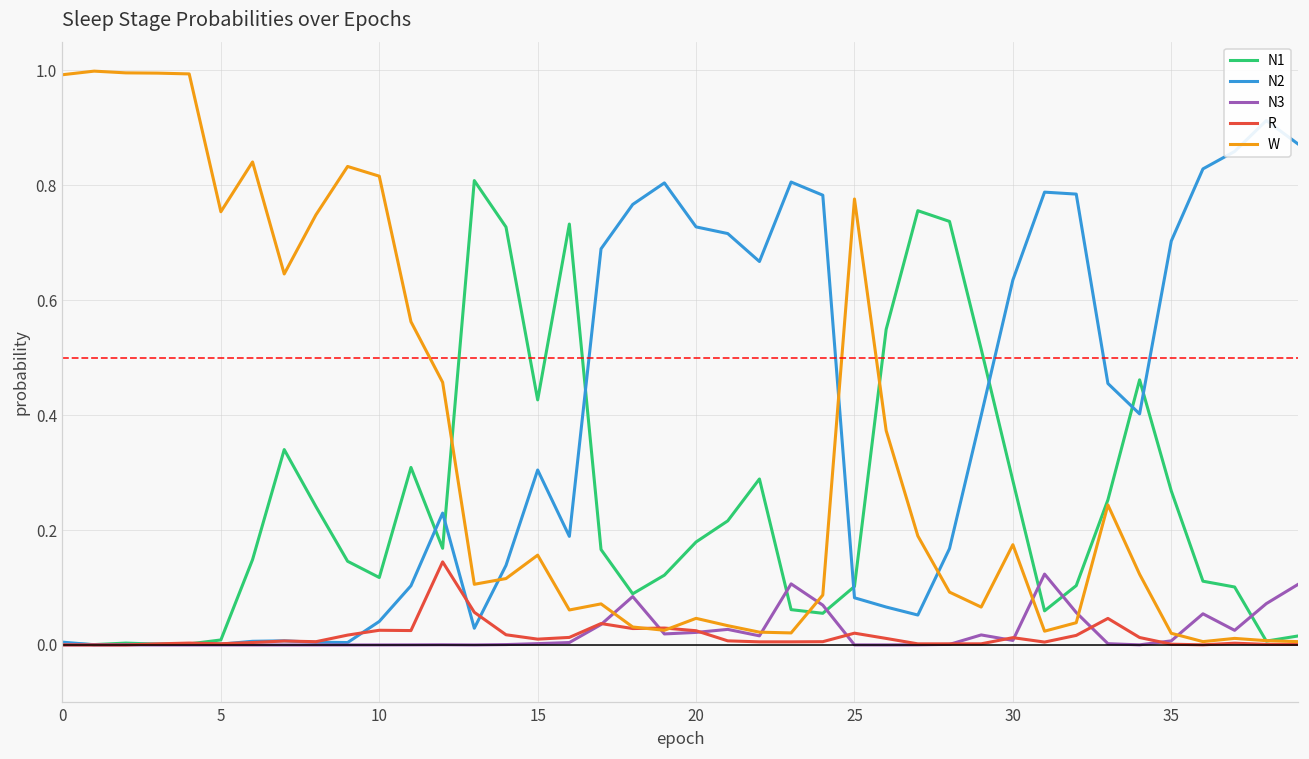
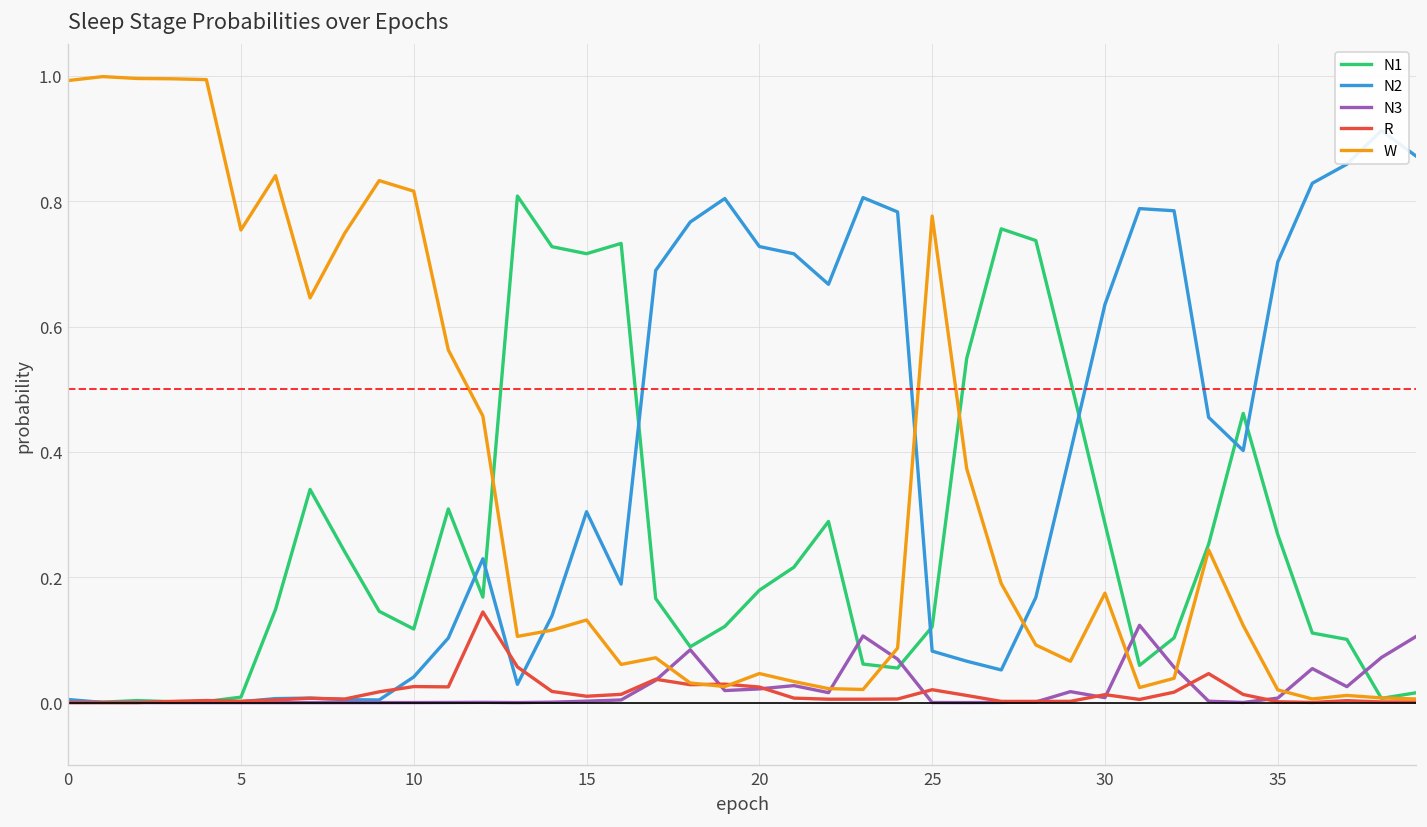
  {
    "N1": {
      "5": 0.01,
      "10": 0.12,
-     "15": 0.43,
+     "15": 0.72,
      "20": 0.18,
-     "25": 0.10,
+     "25": 0.12,
      "30": 0.29,
      "35": 0.27
    },
    "N2": {
      "10": 0.04,
      "15": 0.30,
      "20": 0.73,
      "25": 0.08,
      "30": 0.64,
      "35": 0.70
    },
    "N3": {
      "10": 0.00,
      "15": 0.00,
      "25": 0.00,
      "35": 0.01
    },
    "R": {
      "10": 0.03,
      "15": 0.01,
      "25": 0.02,
      "35": 0.00
    },
    "W": {
      "0": 0.99,
      "5": 0.75,
      "10": 0.82,
-     "15": 0.16,
+     "15": 0.13,
      "20": 0.05,
      "25": 0.78,
      "30": 0.17,
      "35": 0.02
    }
  }
